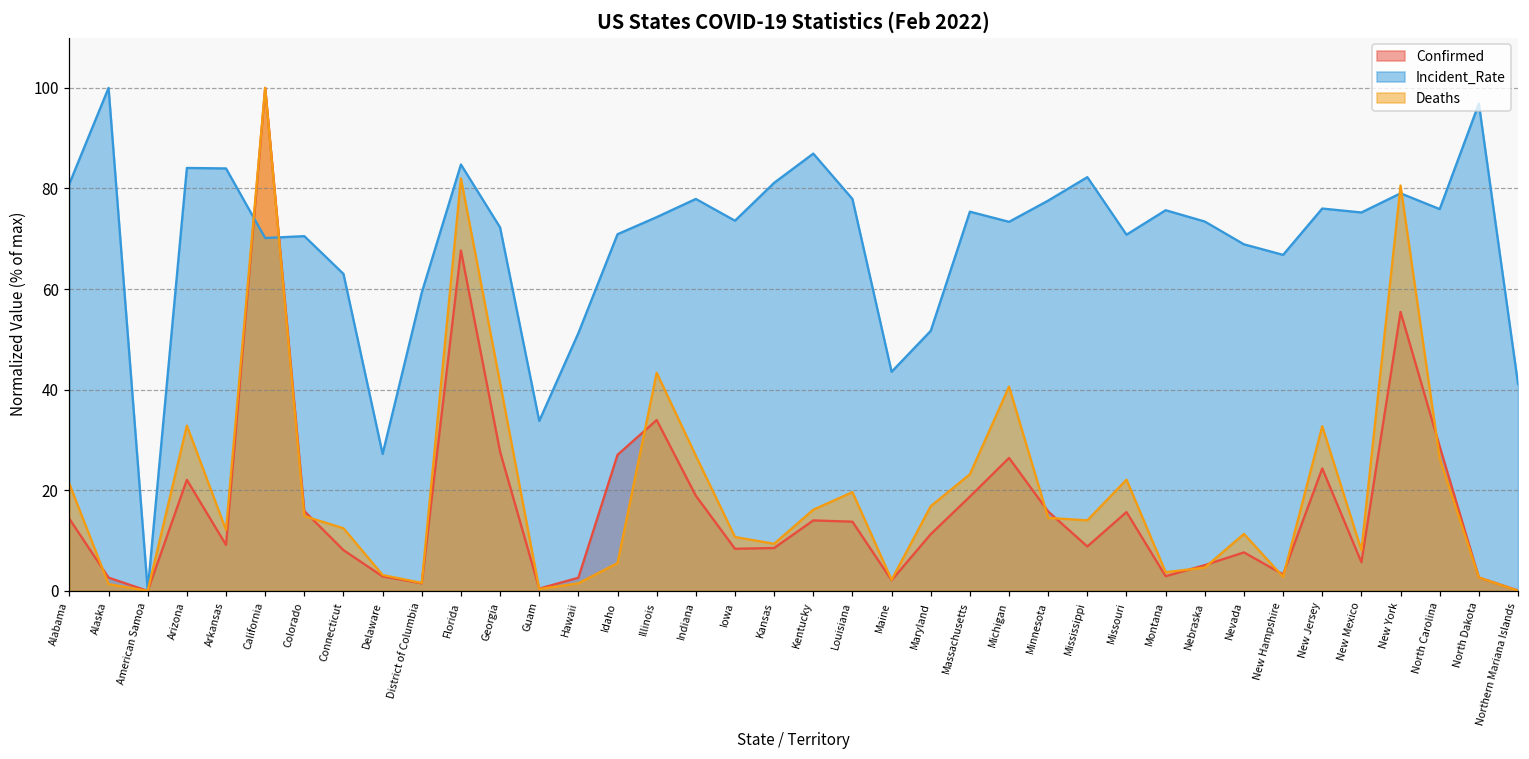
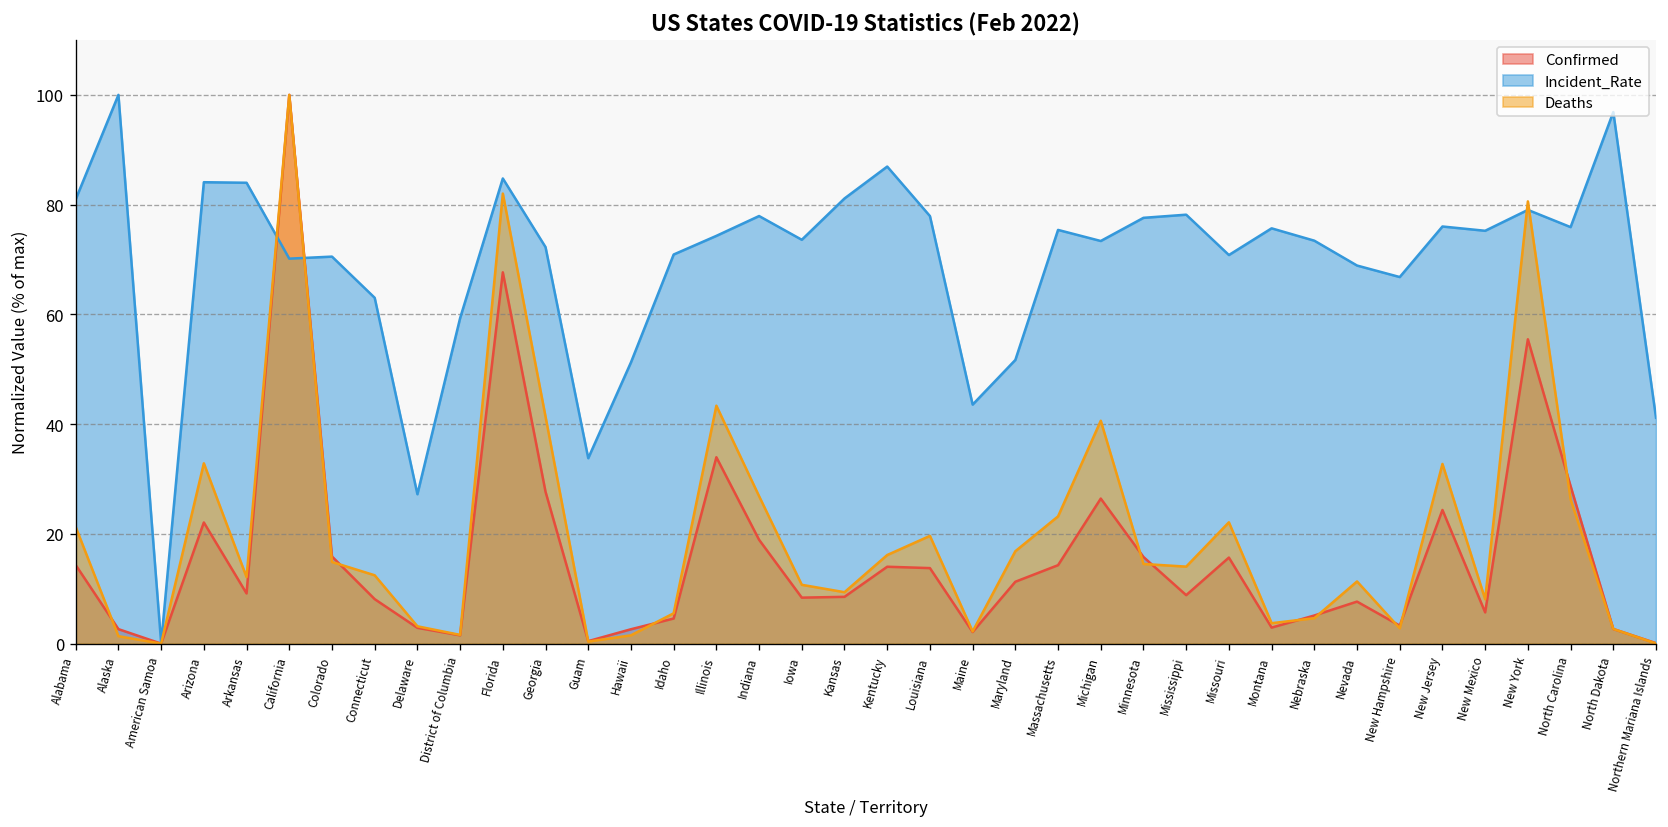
  {
    "Confirmed": {
      "Alabama": 14,
      "Alaska": 3,
      "Arizona": 22,
      "Arkansas": 9,
      "Colorado": 16,
      "Connecticut": 8,
      "Florida": 68,
      "Georgia": 28,
      "Hawaii": 3,
-     "Idaho": 27,
+     "Idaho": 5,
      "Illinois": 34,
      "Indiana": 19,
      "Iowa": 8,
      "Kansas": 9,
      "Kentucky": 14,
      "Louisiana": 14,
      "Maryland": 11,
-     "Massachusetts": 19,
+     "Massachusetts": 14,
      "Michigan": 26,
      "Minnesota": 16,
      "Mississippi": 9,
      "Missouri": 16,
      "Montana": 3,
      "Nevada": 8,
      "New Jersey": 24,
      "New Mexico": 6,
      "New York": 55,
      "North Carolina": 29
    },
    "Incident_Rate": {
      "Alabama": 81,
      "Alaska": 100,
      "Arizona": 84,
      "Arkansas": 84,
      "California": 70,
      "Colorado": 71,
      "Connecticut": 63,
      "Delaware": 27,
      "District of Columbia": 59,
      "Florida": 85,
      "Georgia": 72,
      "Guam": 34,
      "Hawaii": 51,
      "Idaho": 71,
      "Illinois": 74,
      "Indiana": 78,
      "Iowa": 74,
      "Kansas": 81,
      "Kentucky": 87,
      "Louisiana": 78,
      "Maine": 44,
      "Maryland": 52,
      "Massachusetts": 75,
      "Michigan": 73,
      "Minnesota": 78,
-     "Mississippi": 82,
+     "Mississippi": 78,
      "Missouri": 71,
      "Montana": 76,
      "Nebraska": 73,
      "Nevada": 69,
      "New Hampshire": 67,
      "New Jersey": 76,
      "New Mexico": 75,
      "New York": 79,
      "North Carolina": 76,
      "Northern Mariana Islands": 41
    },
    "Deaths": {
      "Alabama": 21,
      "Alaska": 1,
      "Arizona": 33,
      "Arkansas": 12,
      "Colorado": 15,
      "Connecticut": 12,
      "Florida": 82,
      "Georgia": 41,
      "Hawaii": 2,
      "Idaho": 6,
      "Illinois": 43,
      "Indiana": 27,
      "Iowa": 11,
      "Kansas": 9,
      "Kentucky": 16,
      "Louisiana": 20,
      "Maryland": 17,
      "Massachusetts": 23,
      "Michigan": 41,
      "Minnesota": 15,
      "Mississippi": 14,
      "Missouri": 22,
      "Montana": 4,
      "Nevada": 11,
      "New Jersey": 33,
      "New Mexico": 8,
      "New York": 81,
      "North Carolina": 26
    }
  }
